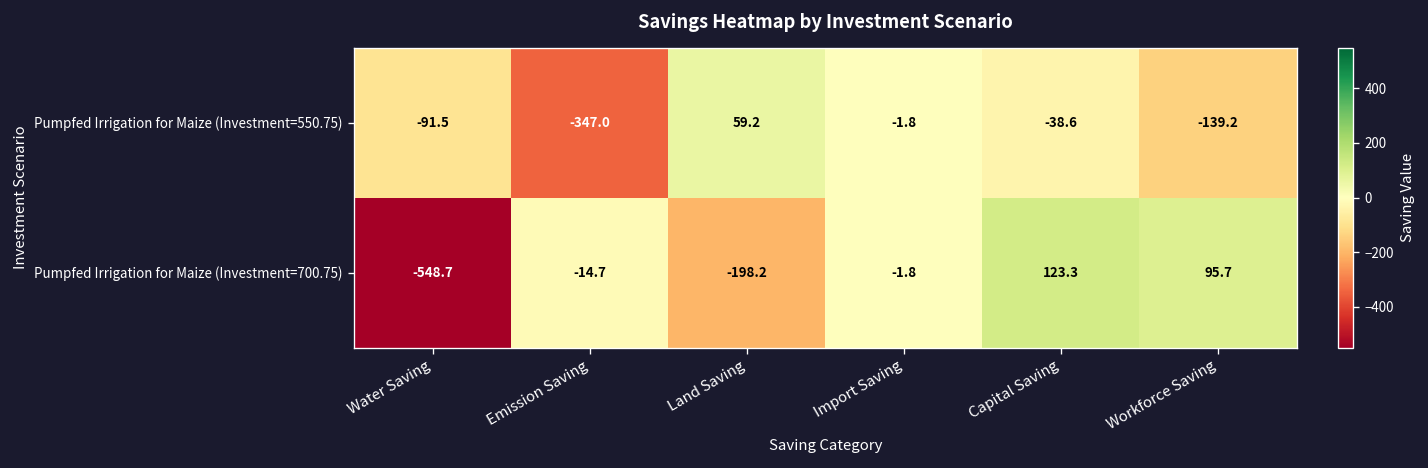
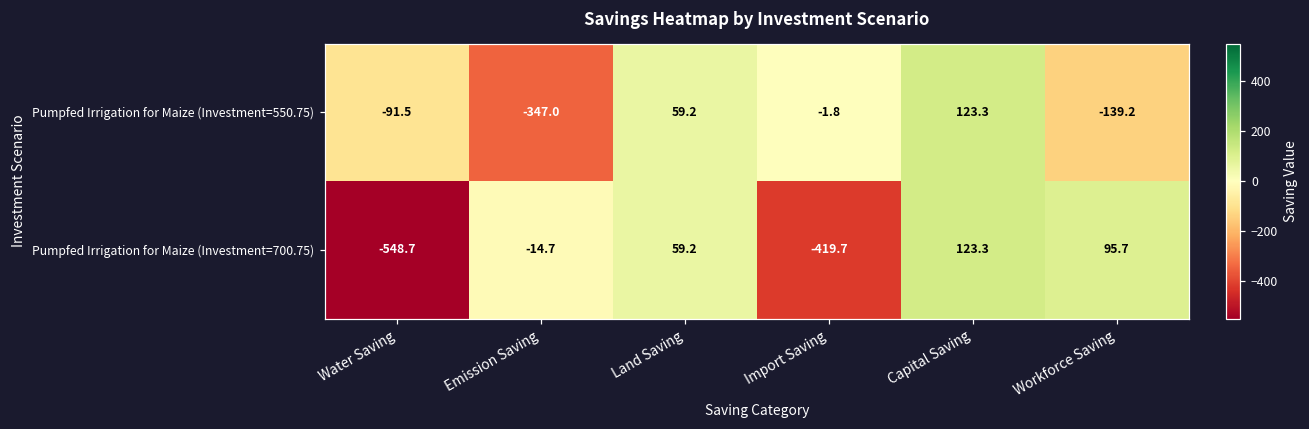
  {
    "Pumpfed Irrigation for Maize (Investment=550.75)": {
      "Water Saving": -91.5,
      "Emission Saving": -347.0,
      "Land Saving": 59.2,
      "Import Saving": -1.8,
-     "Capital Saving": -38.6,
+     "Capital Saving": 123.3,
      "Workforce Saving": -139.2
    },
    "Pumpfed Irrigation for Maize (Investment=700.75)": {
      "Water Saving": -548.7,
      "Emission Saving": -14.7,
-     "Land Saving": -198.2,
-     "Import Saving": -1.8,
+     "Land Saving": 59.2,
+     "Import Saving": -419.7,
      "Capital Saving": 123.3,
      "Workforce Saving": 95.7
    }
  }
